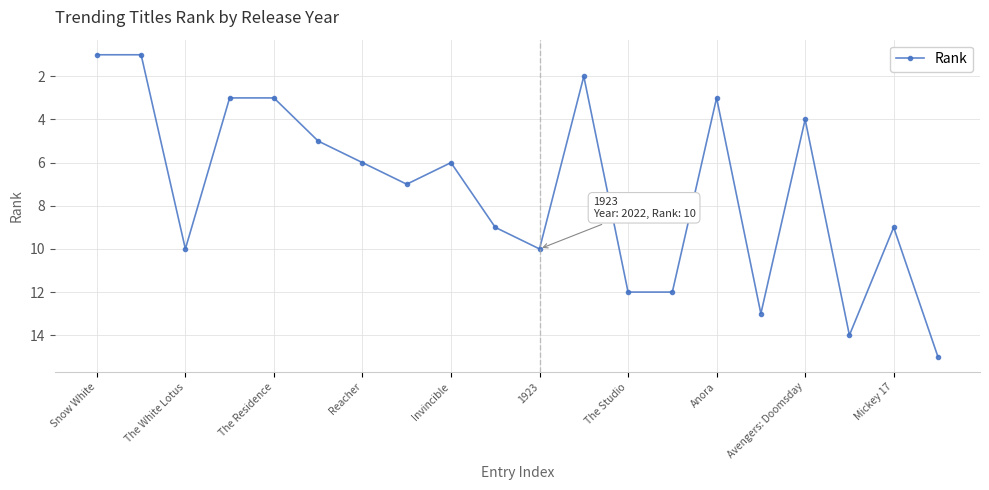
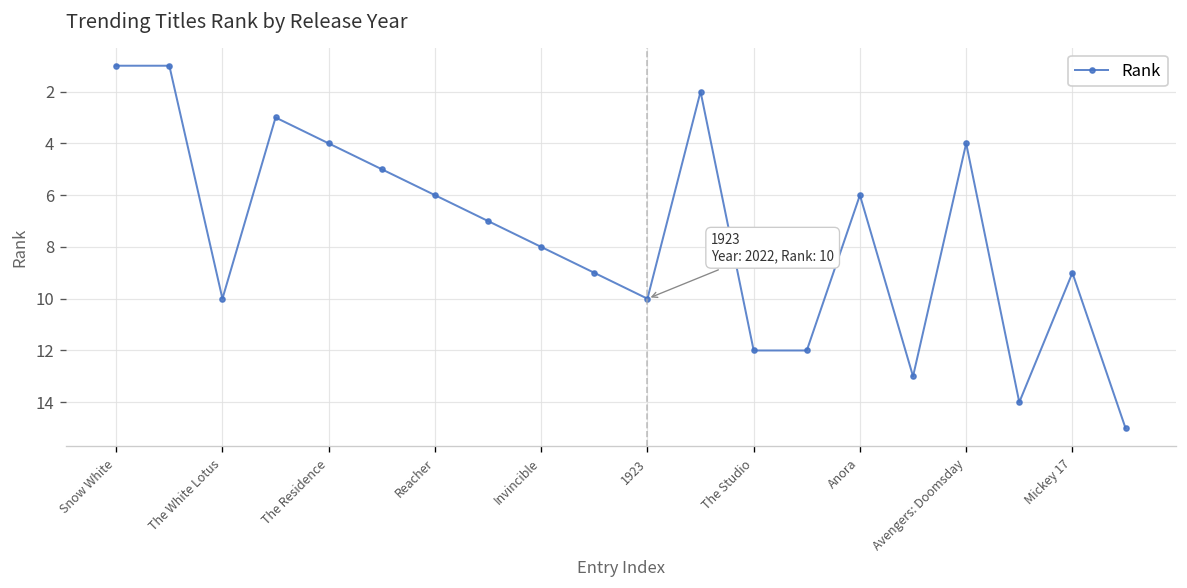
  {
    "Snow White": 1,
    "The White Lotus": 10,
-   "The Residence": 3,
+   "The Residence": 4,
    "Reacher": 6,
-   "Invincible": 6,
+   "Invincible": 8,
    "The Studio": 12,
-   "Anora": 3,
+   "Anora": 6,
    "Avengers: Doomsday": 4,
    "Mickey 17": 9
  }
